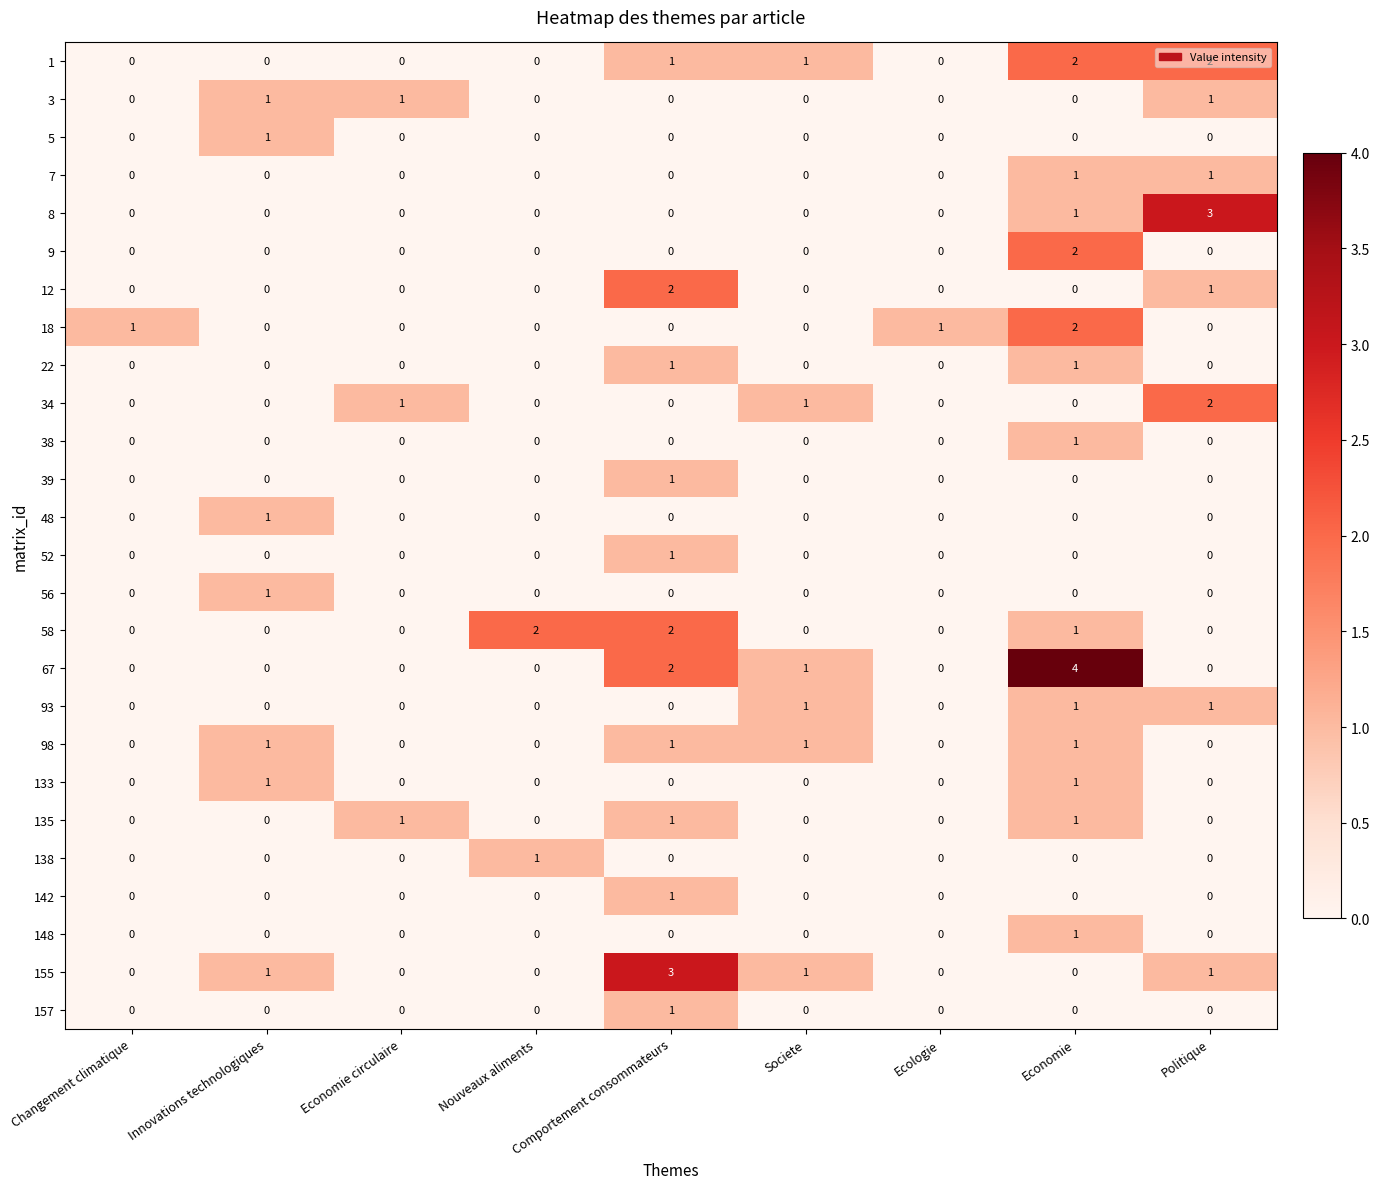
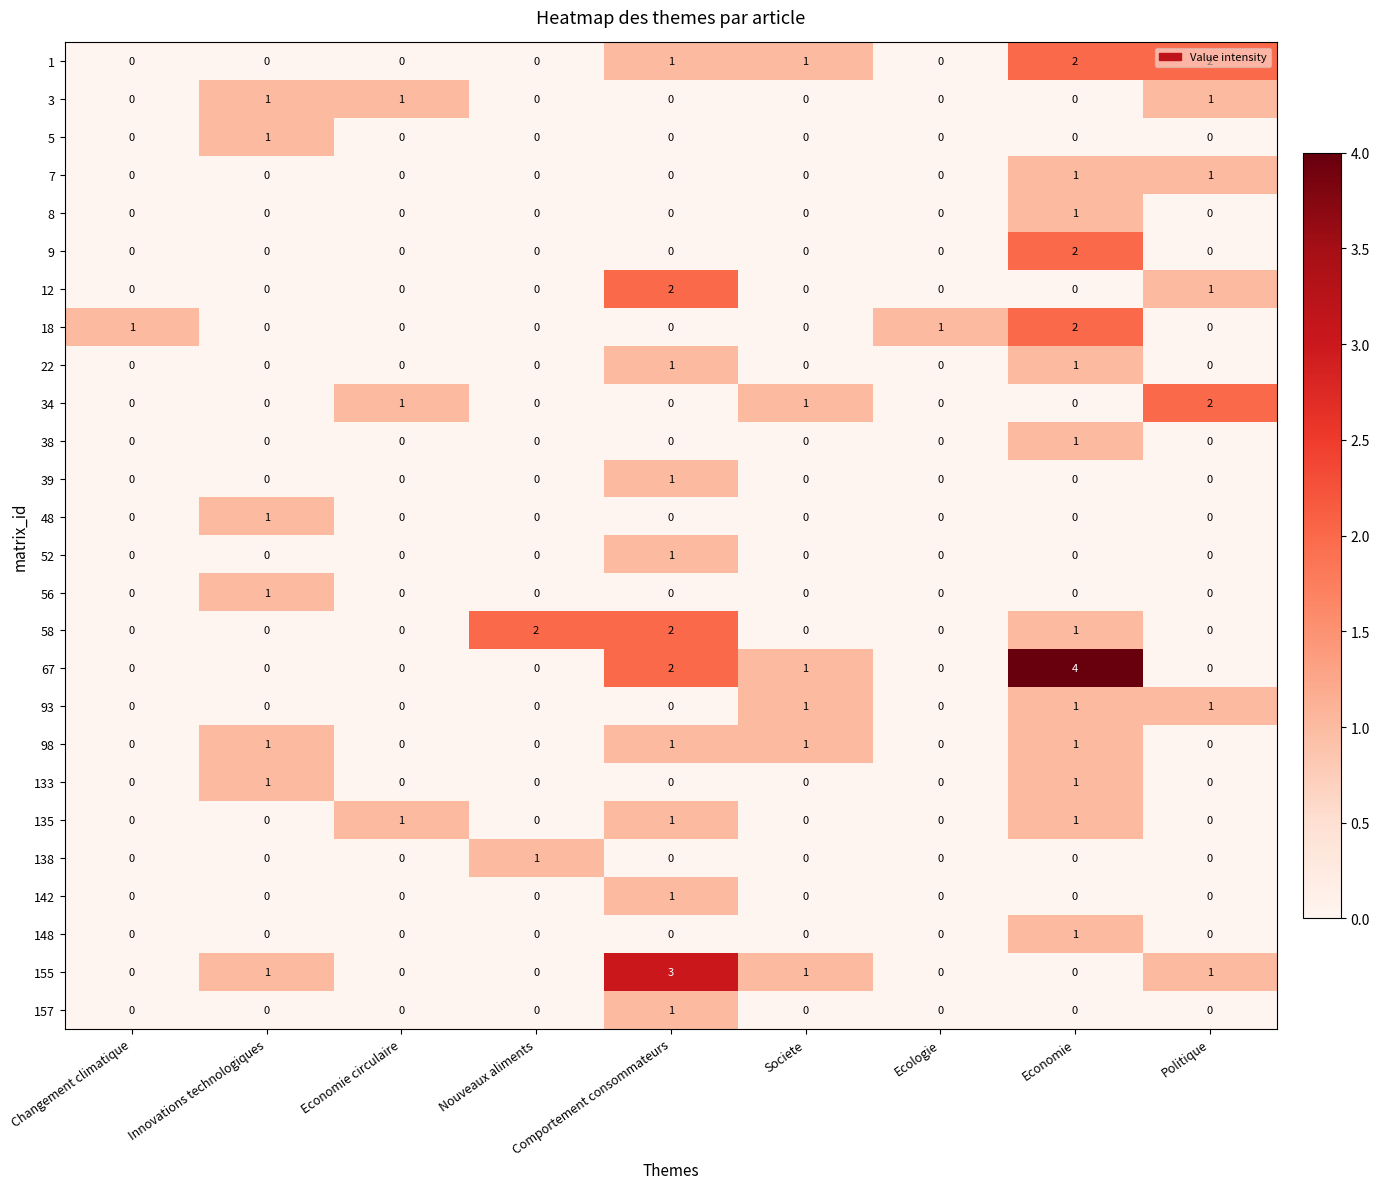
  {
    "8": {
      "Changement climatique": 0,
      "Innovations technologiques": 0,
      "Economie circulaire": 0,
      "Nouveaux aliments": 0,
      "Comportement consommateurs": 0,
      "Societe": 0,
      "Ecologie": 0,
      "Economie": 1,
-     "Politique": 3
+     "Politique": 0
    }
  }
